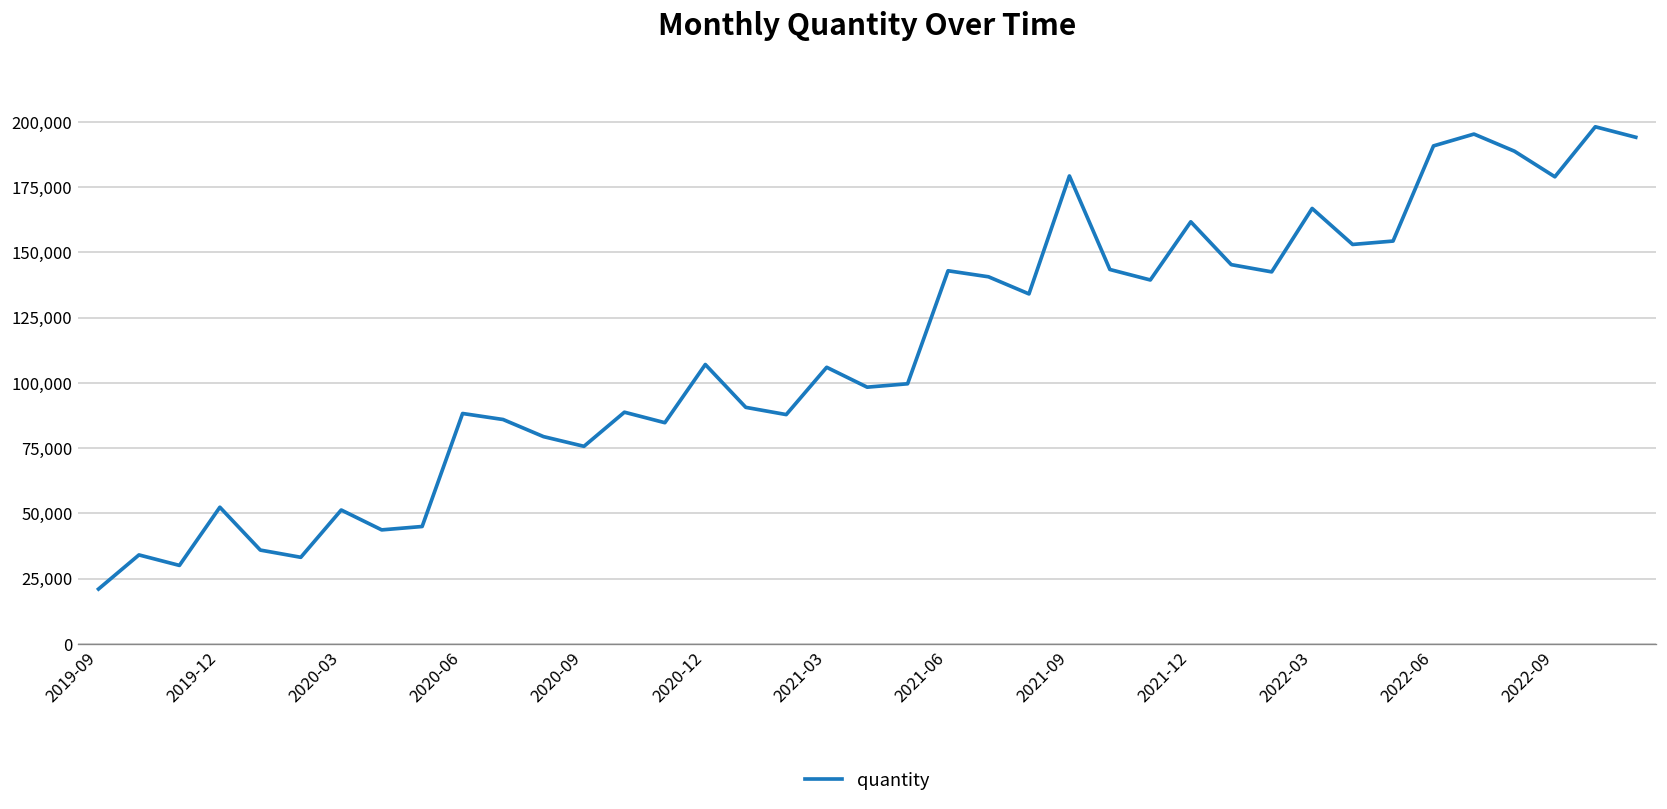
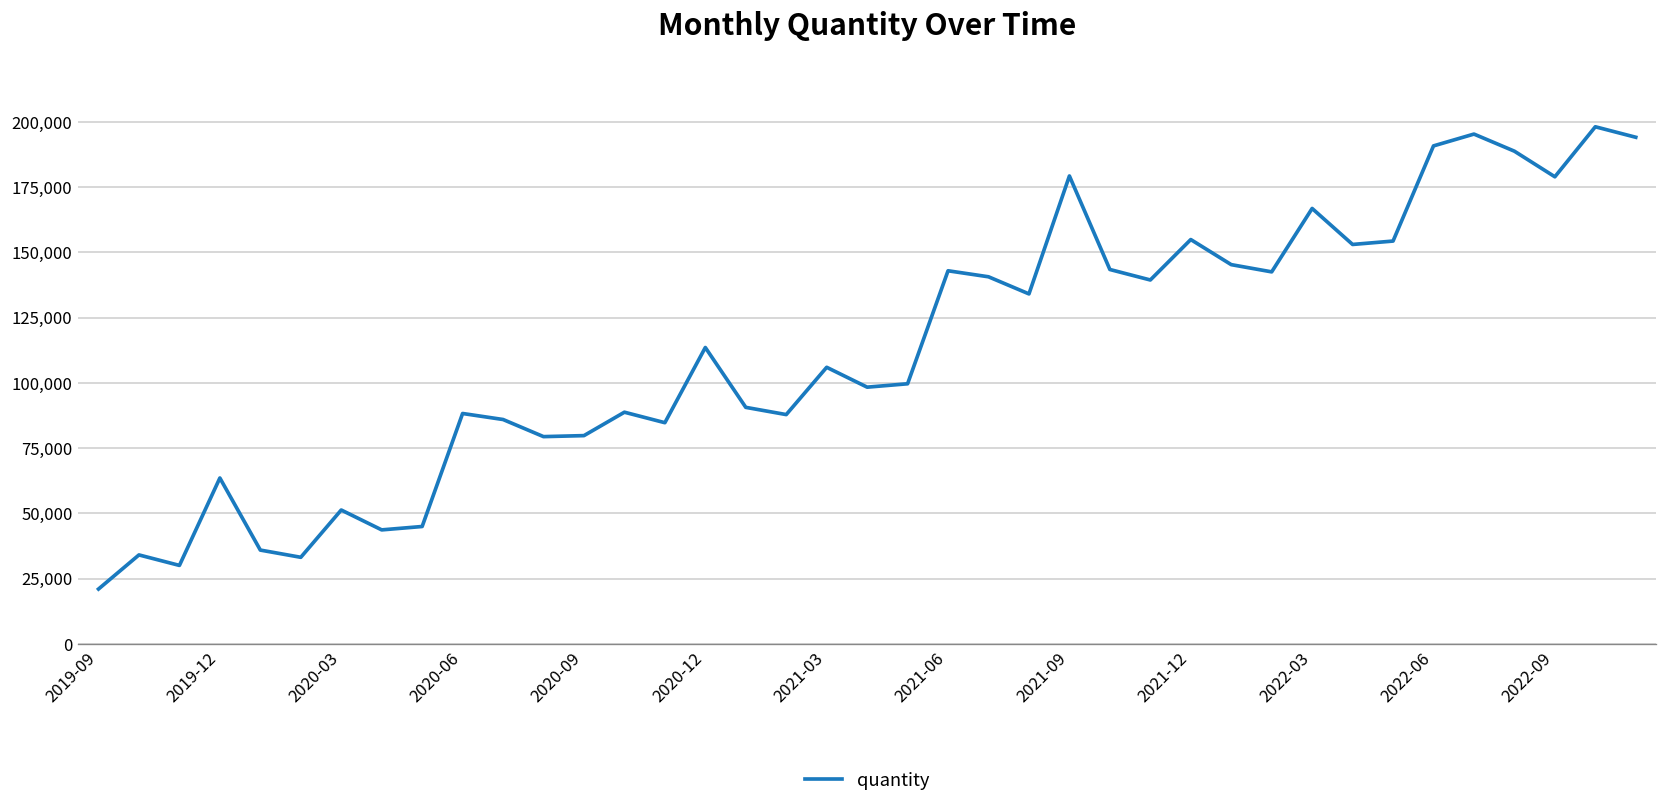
  {
    "2019-09": "21,000",
-   "2019-12": "52,000",
+   "2019-12": "64,000",
    "2020-03": "51,000",
    "2020-06": "88,000",
-   "2020-09": "76,000",
-   "2020-12": "107,000",
+   "2020-09": "80,000",
+   "2020-12": "114,000",
    "2021-03": "106,000",
    "2021-06": "143,000",
    "2021-09": "179,000",
-   "2021-12": "162,000",
+   "2021-12": "155,000",
    "2022-03": "167,000",
    "2022-06": "191,000",
    "2022-09": "179,000"
  }
